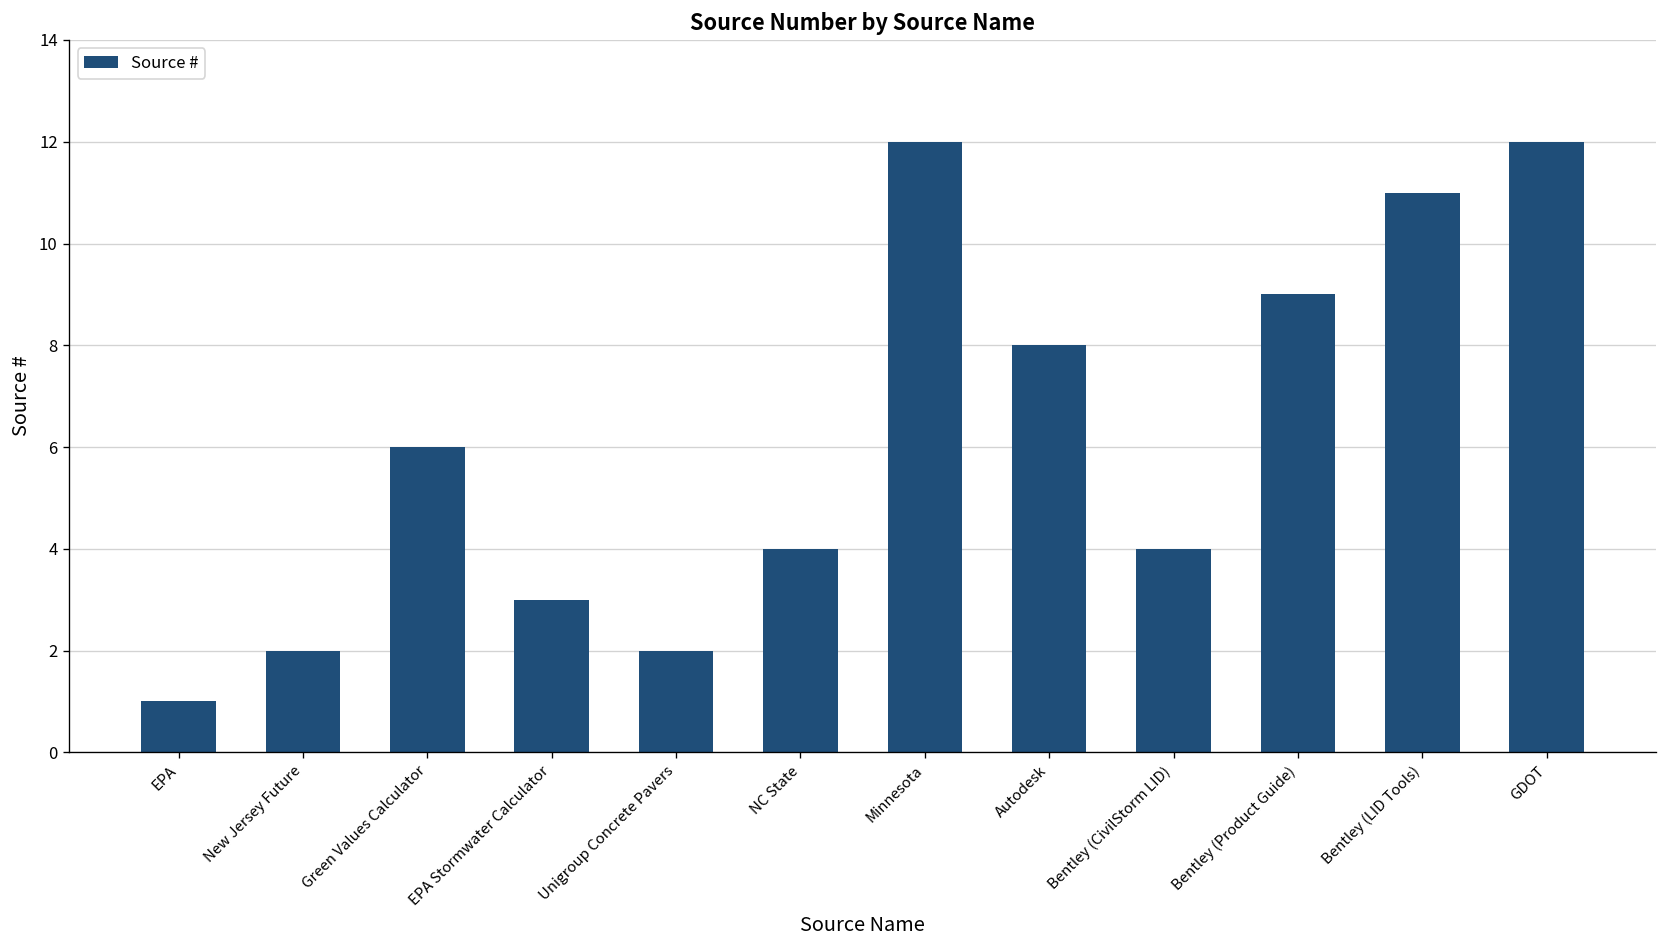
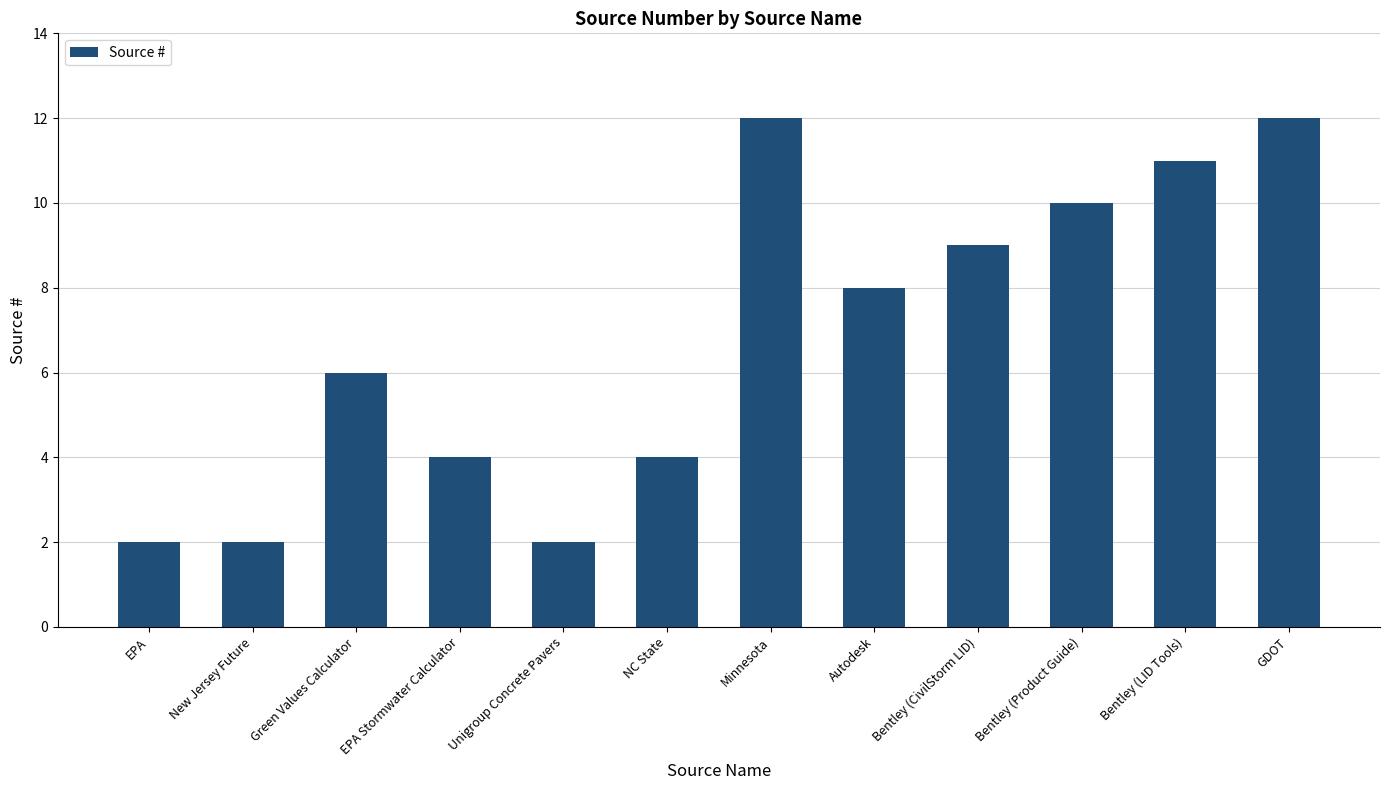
  {
-   "EPA": 1,
+   "EPA": 2,
    "New Jersey Future": 2,
    "Green Values Calculator": 6,
-   "EPA Stormwater Calculator": 3,
+   "EPA Stormwater Calculator": 4,
    "Unigroup Concrete Pavers": 2,
    "NC State": 4,
    "Minnesota": 12,
    "Autodesk": 8,
-   "Bentley (CivilStorm LID)": 4,
-   "Bentley (Product Guide)": 9,
+   "Bentley (CivilStorm LID)": 9,
+   "Bentley (Product Guide)": 10,
    "Bentley (LID Tools)": 11,
    "GDOT": 12
  }
